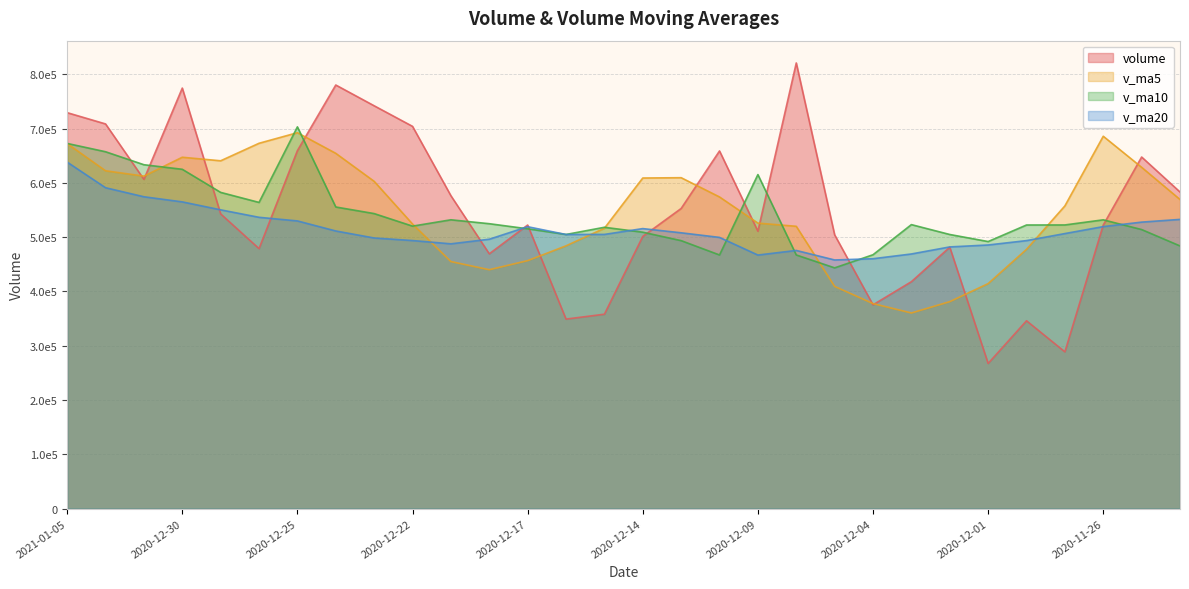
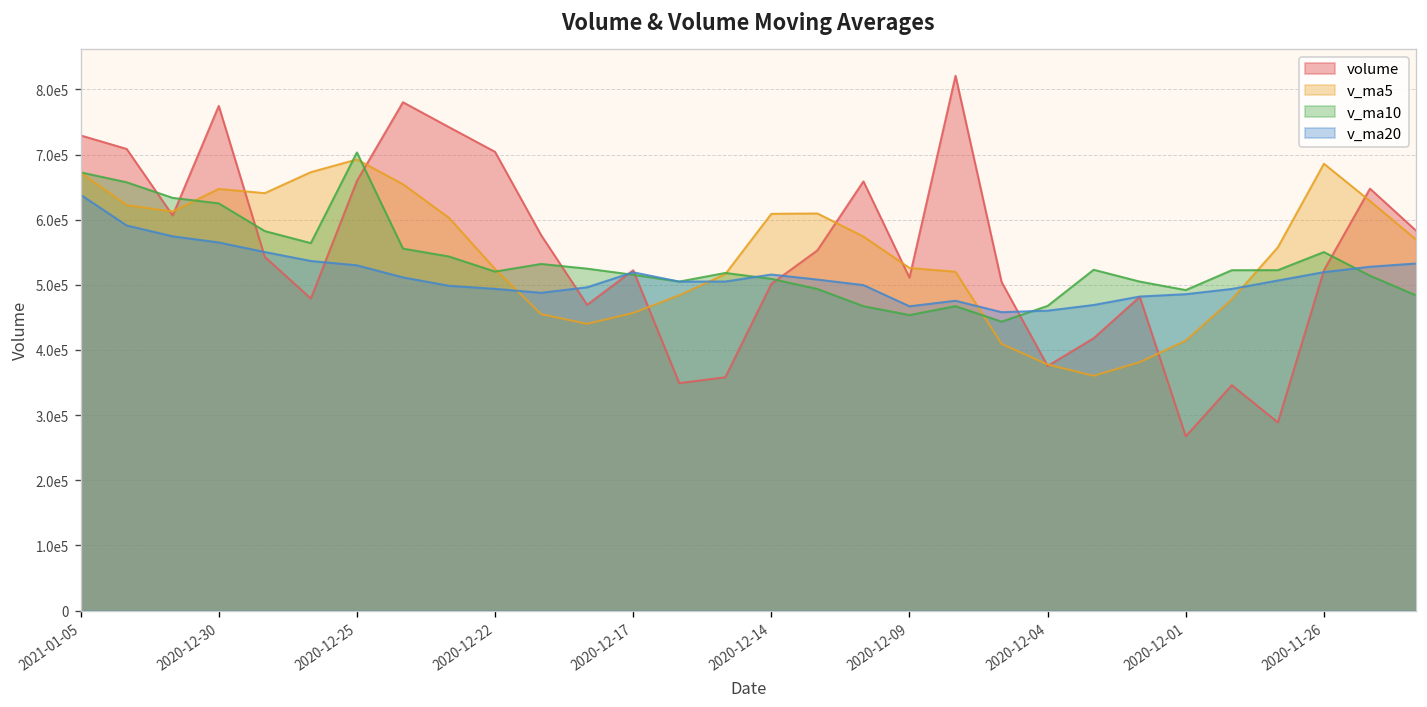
  {
    "v_ma10": {
      "2020-12-30": 630000,
      "2020-12-25": 700000,
      "2020-12-14": 510000,
-     "2020-12-09": 620000,
+     "2020-12-09": 450000,
      "2020-12-04": 470000,
      "2020-12-01": 490000,
-     "2020-11-26": 530000
+     "2020-11-26": 550000
    },
    "v_ma20": {
      "2021-01-05": 640000,
      "2020-12-30": 570000,
      "2020-12-25": 530000,
      "2020-12-22": 490000,
      "2020-12-14": 520000,
      "2020-12-09": 470000,
      "2020-12-04": 460000,
      "2020-12-01": 490000
    }
  }
